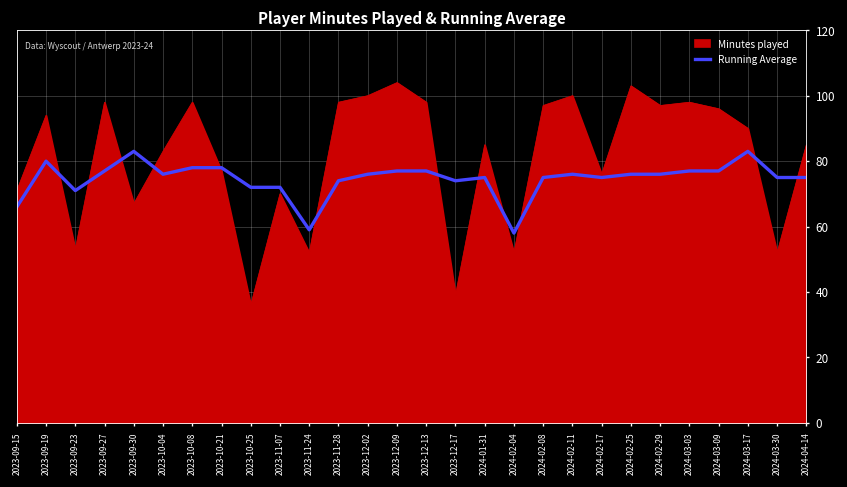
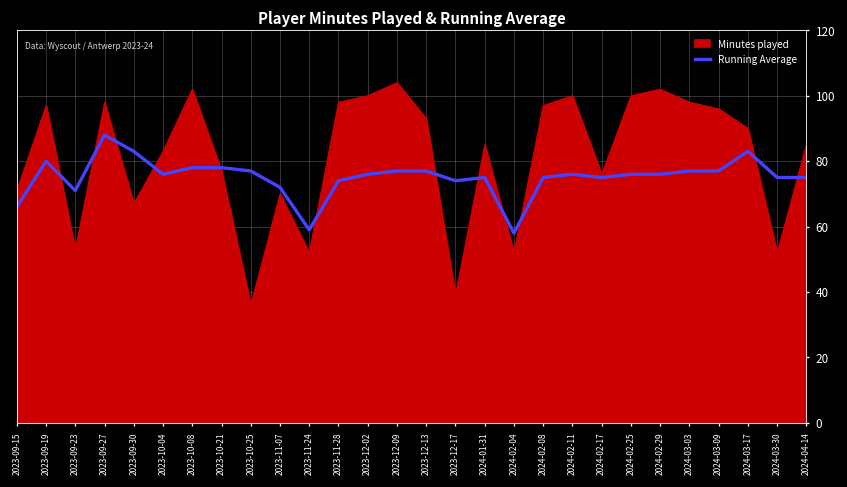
  {
    "Minutes played": {
      "2023-09-15": 71,
-     "2023-09-19": 94,
+     "2023-09-19": 97,
      "2023-09-23": 53,
      "2023-09-27": 98,
      "2023-09-30": 67,
      "2023-10-04": 83,
-     "2023-10-08": 98,
+     "2023-10-08": 102,
      "2023-10-21": 77,
      "2023-10-25": 36,
      "2023-11-07": 70,
      "2023-11-24": 52,
      "2023-11-28": 98,
      "2023-12-02": 100,
      "2023-12-09": 104,
-     "2023-12-13": 98,
+     "2023-12-13": 93,
      "2023-12-17": 39,
      "2024-01-31": 85,
      "2024-02-04": 52,
      "2024-02-08": 97,
      "2024-02-11": 100,
      "2024-02-17": 76,
-     "2024-02-25": 103,
-     "2024-02-29": 97,
+     "2024-02-25": 100,
+     "2024-02-29": 102,
      "2024-03-03": 98,
      "2024-03-09": 96,
      "2024-03-17": 90,
      "2024-03-30": 52,
      "2024-04-14": 85
    },
    "Running Average": {
      "2023-09-15": 66,
      "2023-09-19": 80,
      "2023-09-23": 71,
-     "2023-09-27": 77,
+     "2023-09-27": 88,
      "2023-09-30": 83,
      "2023-10-04": 76,
      "2023-10-08": 78,
      "2023-10-21": 78,
-     "2023-10-25": 72,
+     "2023-10-25": 77,
      "2023-11-07": 72,
      "2023-11-24": 59,
      "2023-11-28": 74,
      "2023-12-02": 76,
      "2023-12-09": 77,
      "2023-12-13": 77,
      "2023-12-17": 74,
      "2024-01-31": 75,
      "2024-02-04": 58,
      "2024-02-08": 75,
      "2024-02-11": 76,
      "2024-02-17": 75,
      "2024-02-25": 76,
      "2024-02-29": 76,
      "2024-03-03": 77,
      "2024-03-09": 77,
      "2024-03-17": 83,
      "2024-03-30": 75,
      "2024-04-14": 75
    }
  }
